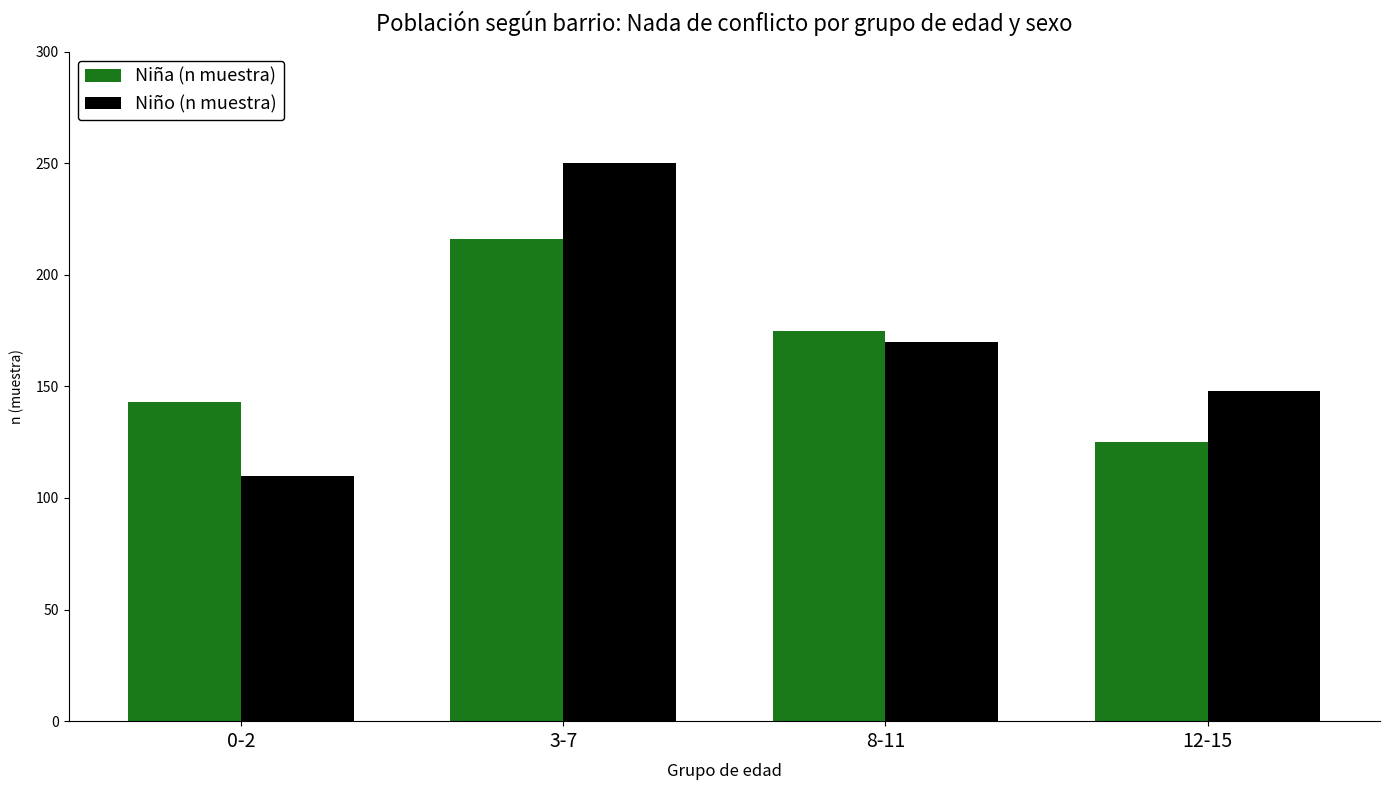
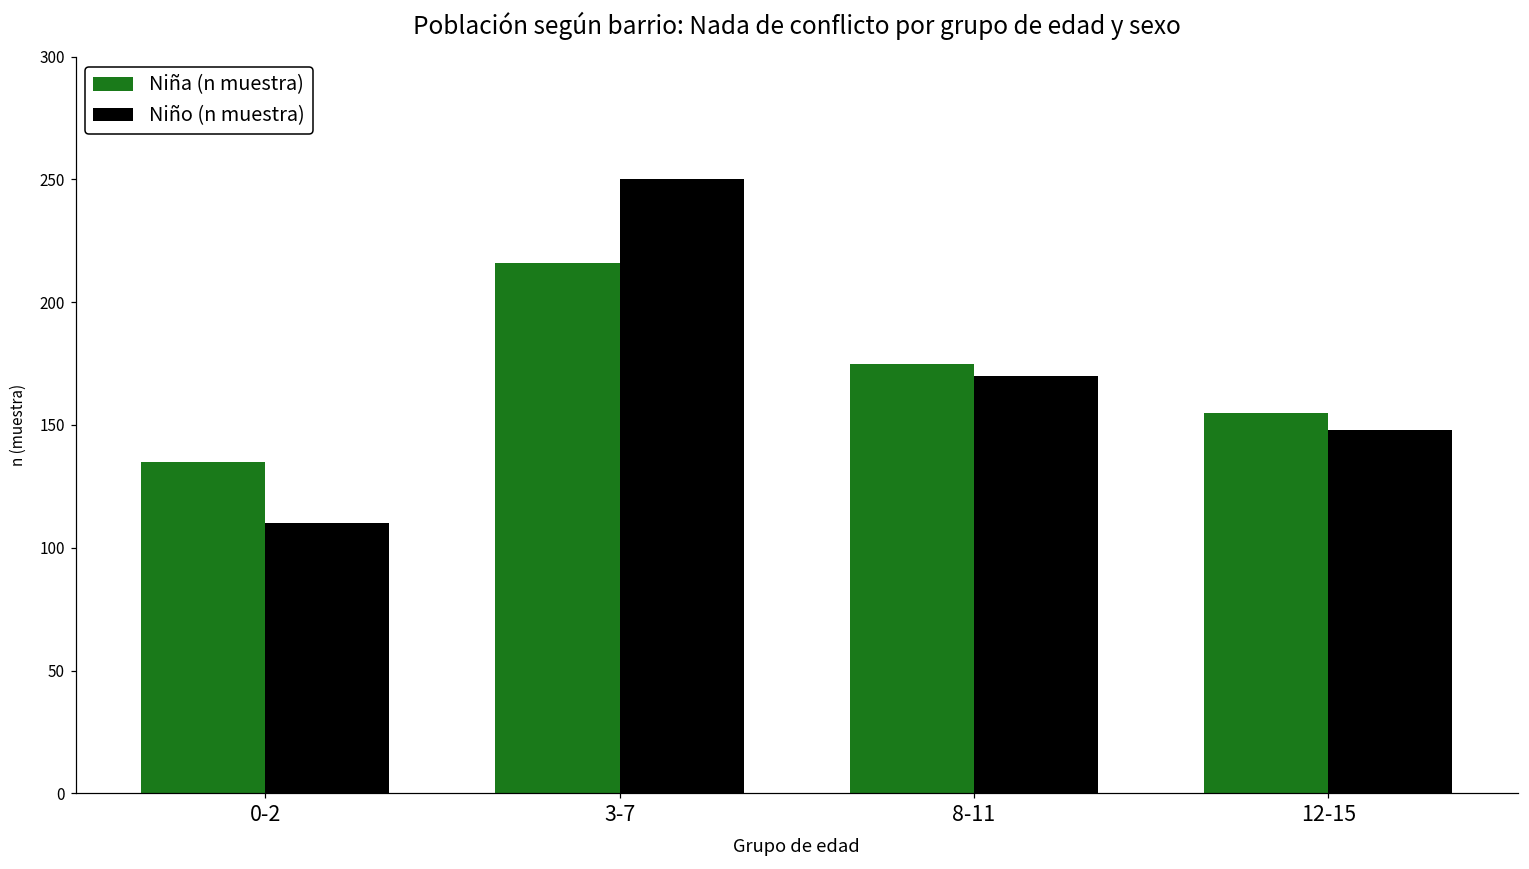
  {
    "Niña (n muestra)": {
-     "0-2": 143,
+     "0-2": 135,
      "3-7": 216,
      "8-11": 175,
-     "12-15": 125
+     "12-15": 155
    },
    "Niño (n muestra)": {
      "0-2": 110,
      "3-7": 250,
      "8-11": 170,
      "12-15": 148
    }
  }
